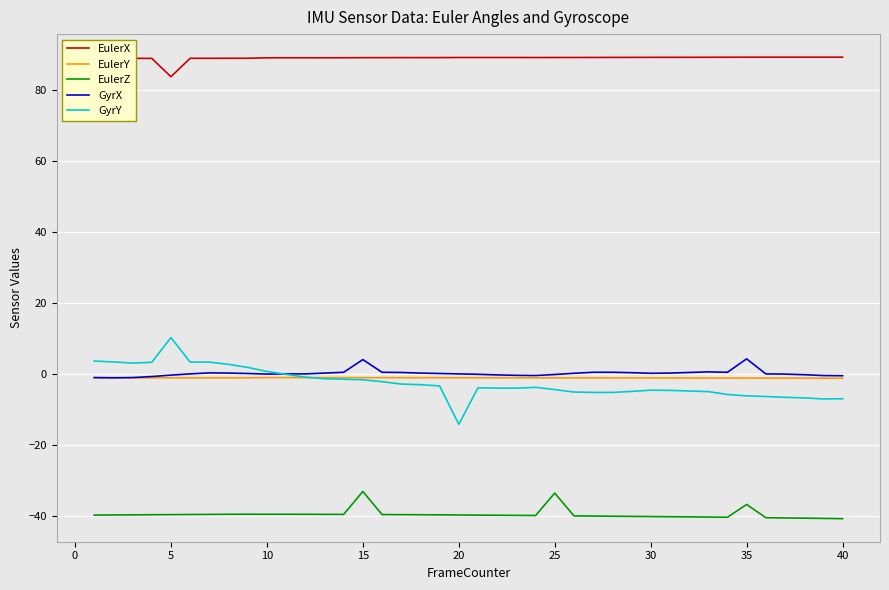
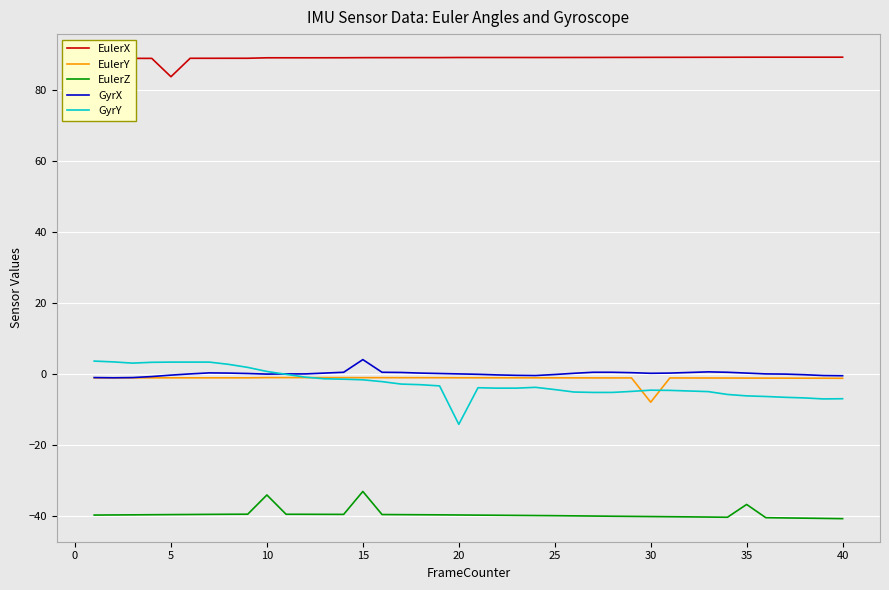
  {
    "EulerX": {
      "5": 84,
      "10": 89,
      "15": 89,
      "20": 89,
      "25": 89,
      "30": 89,
      "35": 89,
      "40": 89
    },
    "EulerY": {
      "5": -1,
      "10": -1,
      "20": -1,
      "25": -1,
-     "30": -1,
+     "30": -8,
      "35": -1,
      "40": -1
    },
    "EulerZ": {
      "5": -40,
-     "10": -39,
+     "10": -34,
      "15": -33,
      "20": -40,
-     "25": -34,
+     "25": -40,
      "30": -40,
      "35": -37,
      "40": -41
    },
    "GyrX": {
      "5": 0,
      "10": 0,
      "15": 4,
      "20": 0,
      "25": 0,
      "30": 0,
-     "35": 4,
+     "35": 0,
      "40": 0
    },
    "GyrY": {
-     "5": 10,
+     "5": 3,
      "10": 1,
      "20": -14,
      "25": -4,
      "30": -5,
      "35": -6,
      "40": -7
    }
  }
